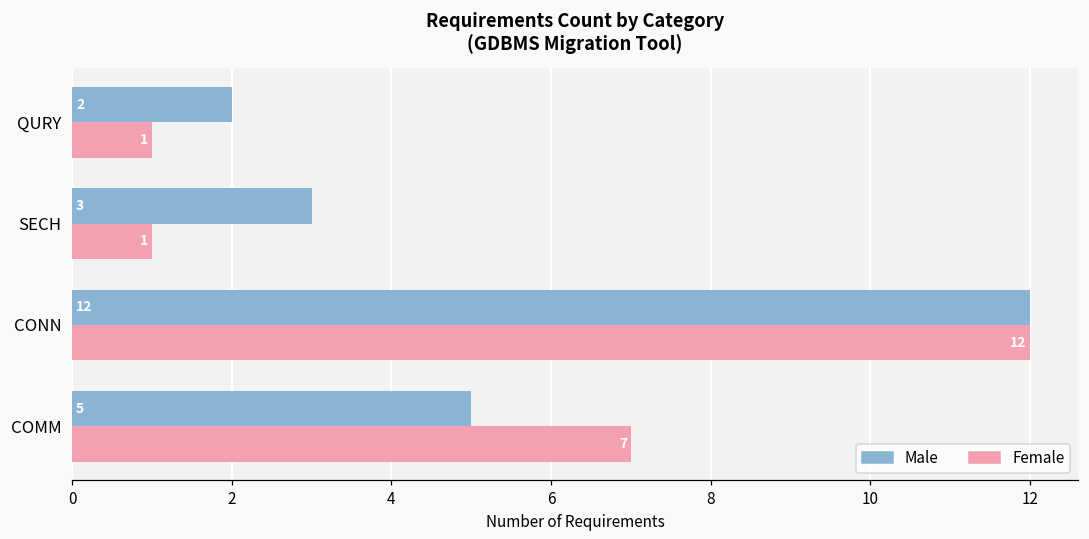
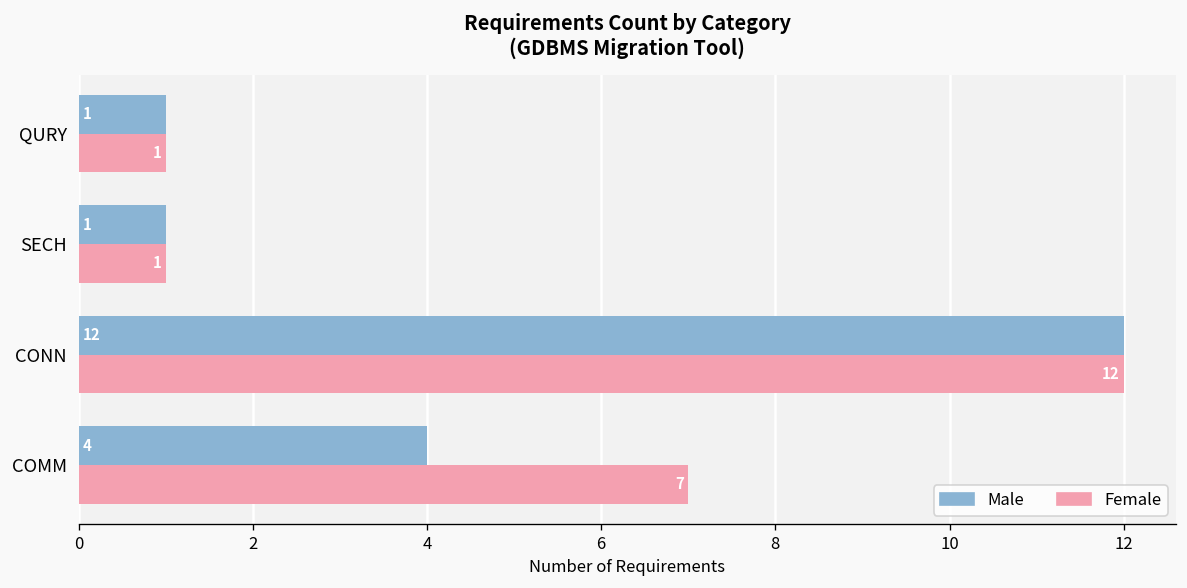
  {
    "Male": {
-     "QURY": 2,
-     "SECH": 3,
+     "QURY": 1,
+     "SECH": 1,
      "CONN": 12,
-     "COMM": 5
+     "COMM": 4
    },
    "Female": {
      "QURY": 1,
      "SECH": 1,
      "CONN": 12,
      "COMM": 7
    }
  }
